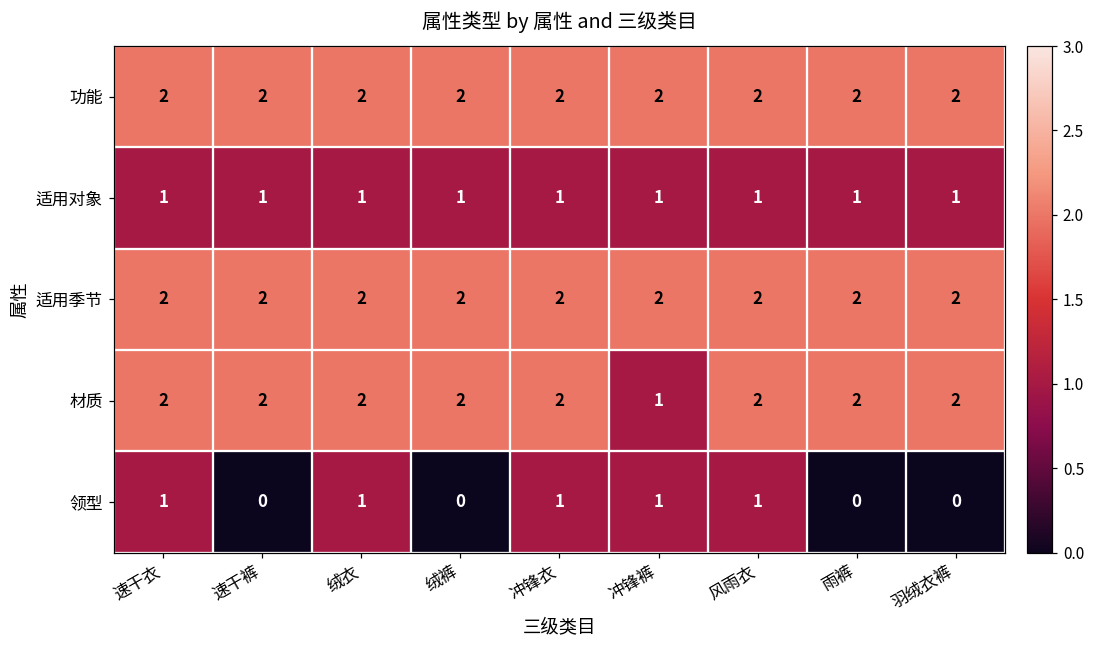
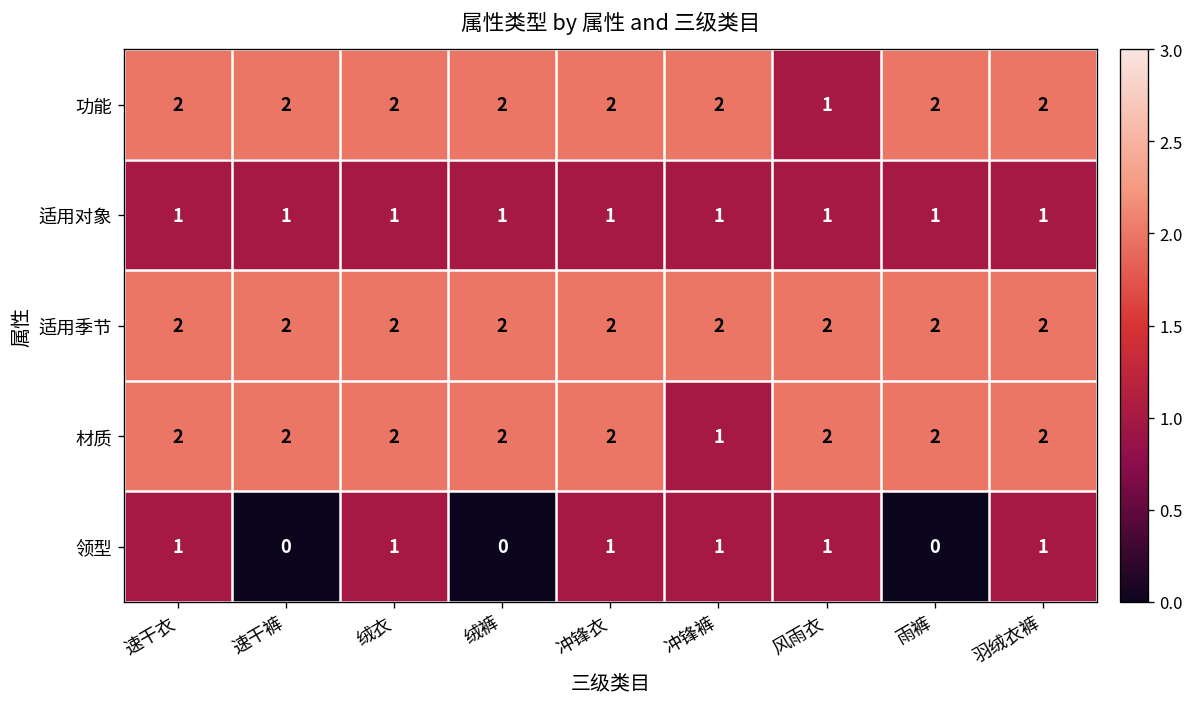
  {
    "功能": {
      "速干衣": 2,
      "速干裤": 2,
      "绒衣": 2,
      "绒裤": 2,
      "冲锋衣": 2,
      "冲锋裤": 2,
-     "风雨衣": 2,
+     "风雨衣": 1,
      "雨裤": 2,
      "羽绒衣裤": 2
    },
    "适用对象": {
      "速干衣": 1,
      "速干裤": 1,
      "绒衣": 1,
      "绒裤": 1,
      "冲锋衣": 1,
      "冲锋裤": 1,
      "风雨衣": 1,
      "雨裤": 1,
      "羽绒衣裤": 1
    },
    "适用季节": {
      "速干衣": 2,
      "速干裤": 2,
      "绒衣": 2,
      "绒裤": 2,
      "冲锋衣": 2,
      "冲锋裤": 2,
      "风雨衣": 2,
      "雨裤": 2,
      "羽绒衣裤": 2
    },
    "材质": {
      "速干衣": 2,
      "速干裤": 2,
      "绒衣": 2,
      "绒裤": 2,
      "冲锋衣": 2,
      "冲锋裤": 1,
      "风雨衣": 2,
      "雨裤": 2,
      "羽绒衣裤": 2
    },
    "领型": {
      "速干衣": 1,
      "速干裤": 0,
      "绒衣": 1,
      "绒裤": 0,
      "冲锋衣": 1,
      "冲锋裤": 1,
      "风雨衣": 1,
      "雨裤": 0,
-     "羽绒衣裤": 0
+     "羽绒衣裤": 1
    }
  }
